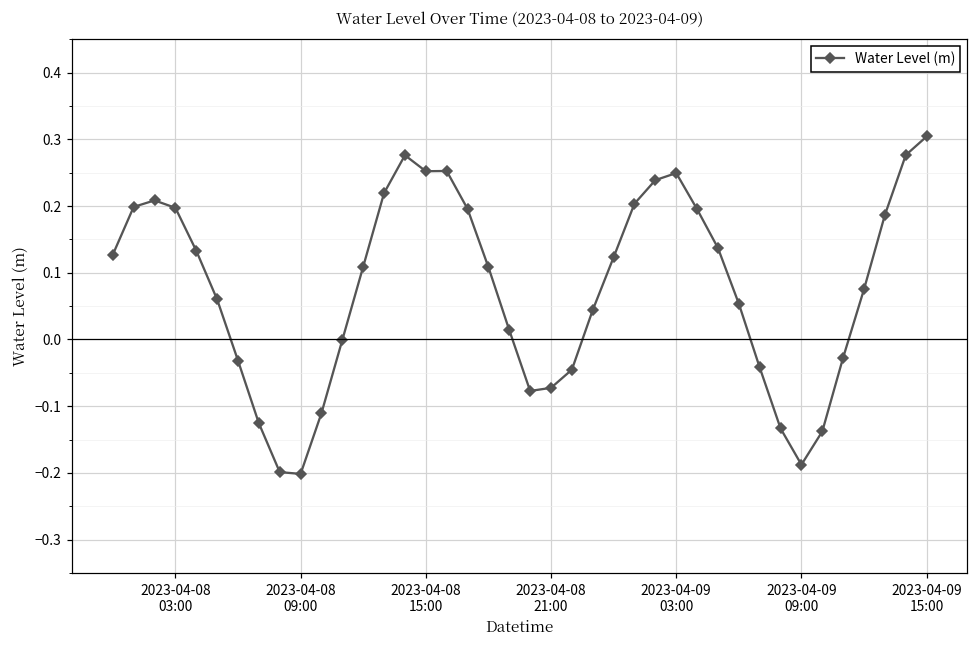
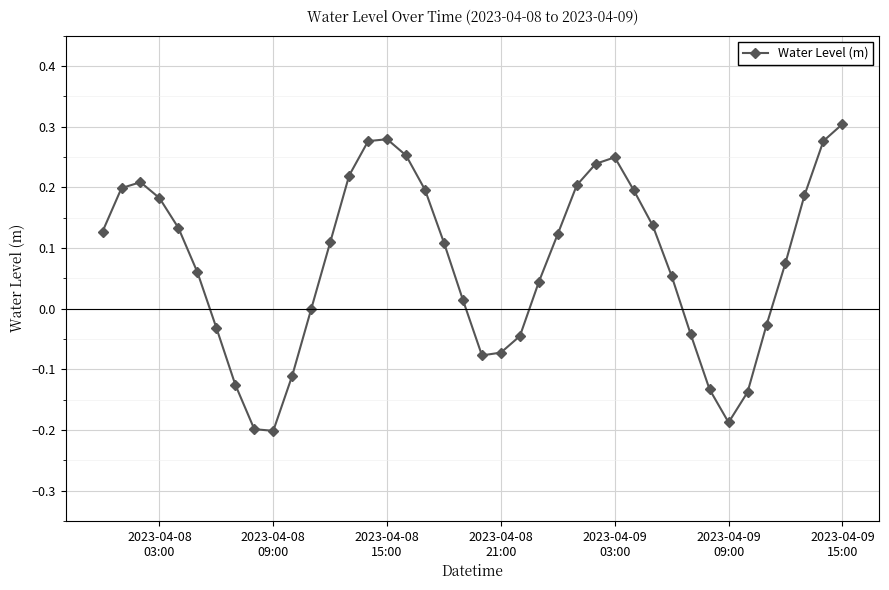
  {
-   "2023-04-08 03:00": 0.20,
+   "2023-04-08 03:00": 0.18,
    "2023-04-08 09:00": -0.20,
-   "2023-04-08 15:00": 0.25,
+   "2023-04-08 15:00": 0.28,
    "2023-04-08 21:00": -0.07,
    "2023-04-09 03:00": 0.25,
    "2023-04-09 09:00": -0.19,
    "2023-04-09 15:00": 0.30
  }
